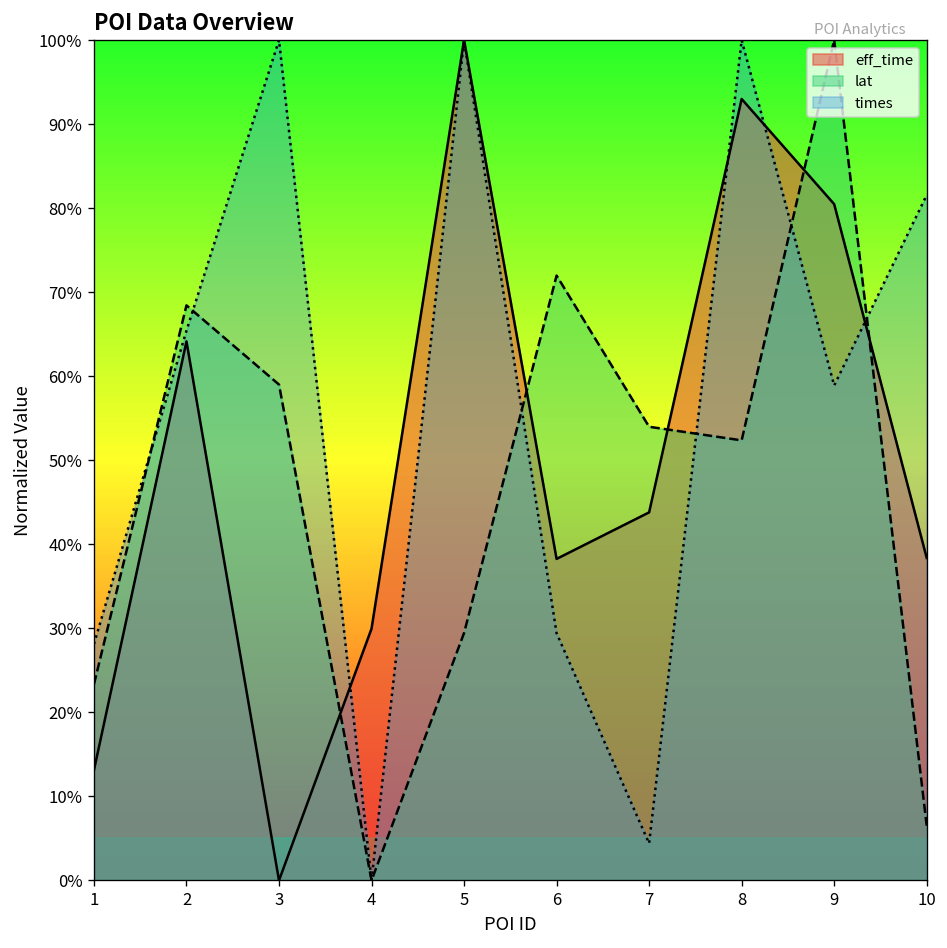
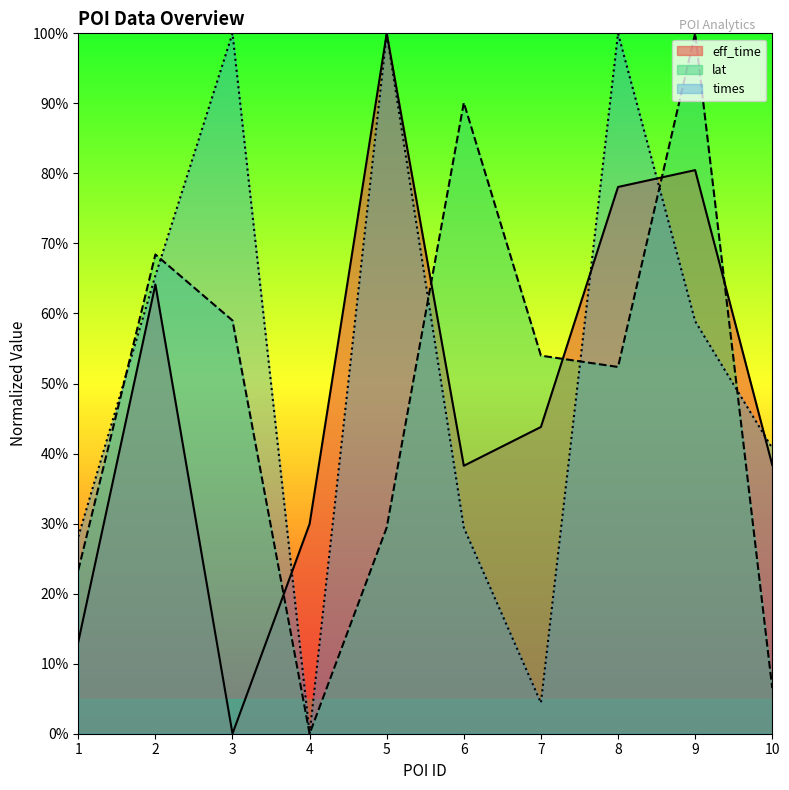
  {
    "eff_time": {
      "1": "13%",
      "2": "64%",
      "4": "30%",
      "6": "38%",
      "7": "44%",
-     "8": "93%",
+     "8": "78%",
      "9": "80%",
      "10": "38%"
    },
    "lat": {
      "1": "23%",
      "2": "68%",
      "3": "59%",
      "5": "29%",
-     "6": "72%",
+     "6": "90%",
      "7": "54%",
      "8": "52%",
      "9": "100%",
      "10": "7%"
    },
    "times": {
      "1": "28%",
      "2": "65%",
      "3": "100%",
      "6": "29%",
      "8": "100%",
      "9": "59%",
-     "10": "82%"
+     "10": "41%"
    }
  }
